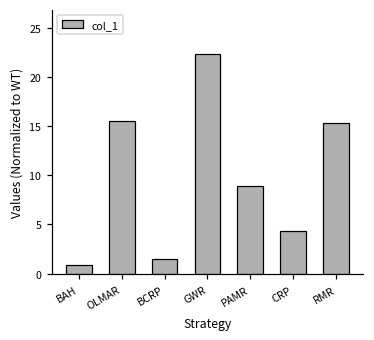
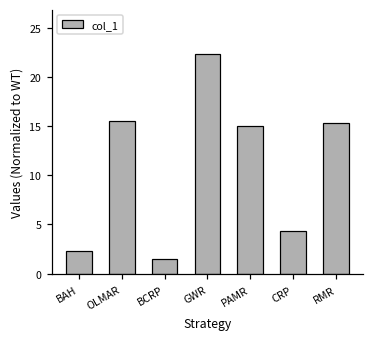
  {
-   "BAH": 1,
+   "BAH": 2,
    "OLMAR": 16,
    "BCRP": 1,
    "GWR": 22,
-   "PAMR": 9,
+   "PAMR": 15,
    "CRP": 4,
    "RMR": 15
  }
